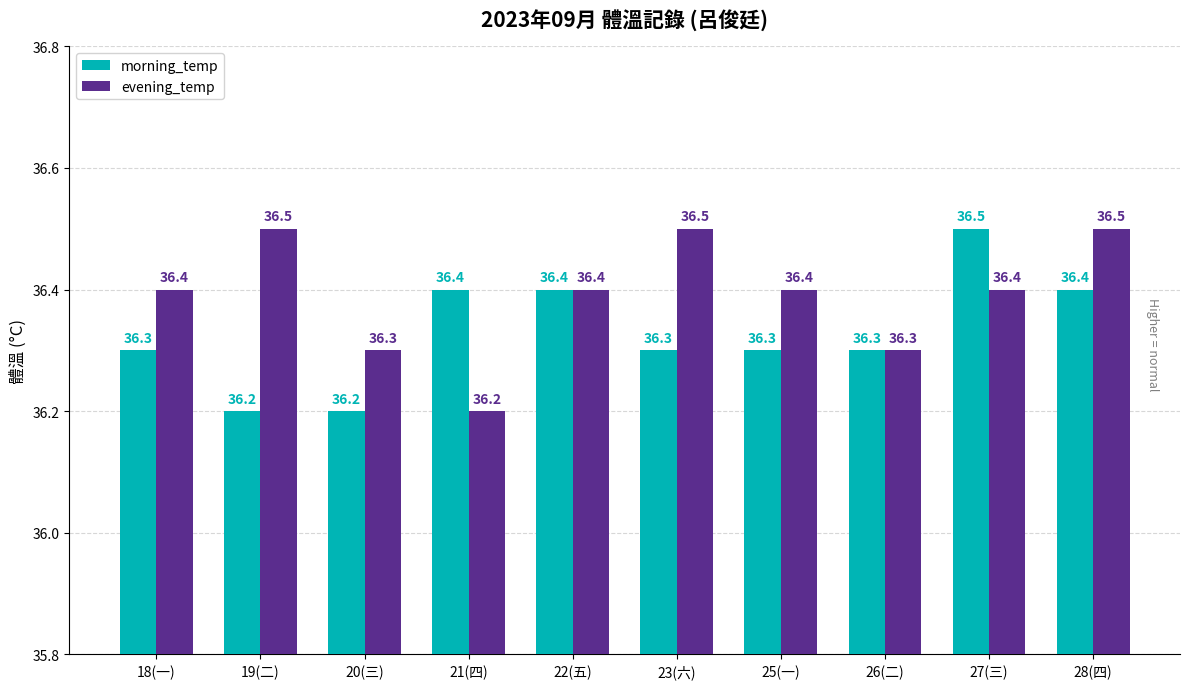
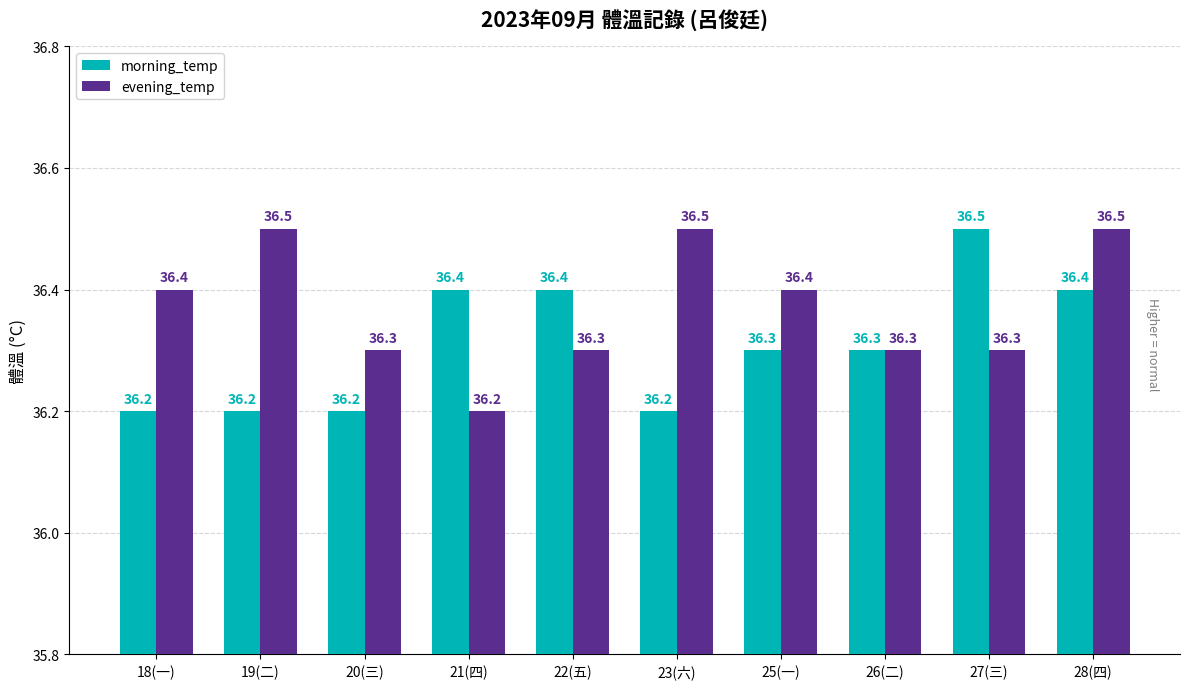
  {
    "morning_temp": {
-     "18(一)": 36.3,
+     "18(一)": 36.2,
      "19(二)": 36.2,
      "20(三)": 36.2,
      "21(四)": 36.4,
      "22(五)": 36.4,
-     "23(六)": 36.3,
+     "23(六)": 36.2,
      "25(一)": 36.3,
      "26(二)": 36.3,
      "27(三)": 36.5,
      "28(四)": 36.4
    },
    "evening_temp": {
      "18(一)": 36.4,
      "19(二)": 36.5,
      "20(三)": 36.3,
      "21(四)": 36.2,
-     "22(五)": 36.4,
+     "22(五)": 36.3,
      "23(六)": 36.5,
      "25(一)": 36.4,
      "26(二)": 36.3,
-     "27(三)": 36.4,
+     "27(三)": 36.3,
      "28(四)": 36.5
    }
  }
